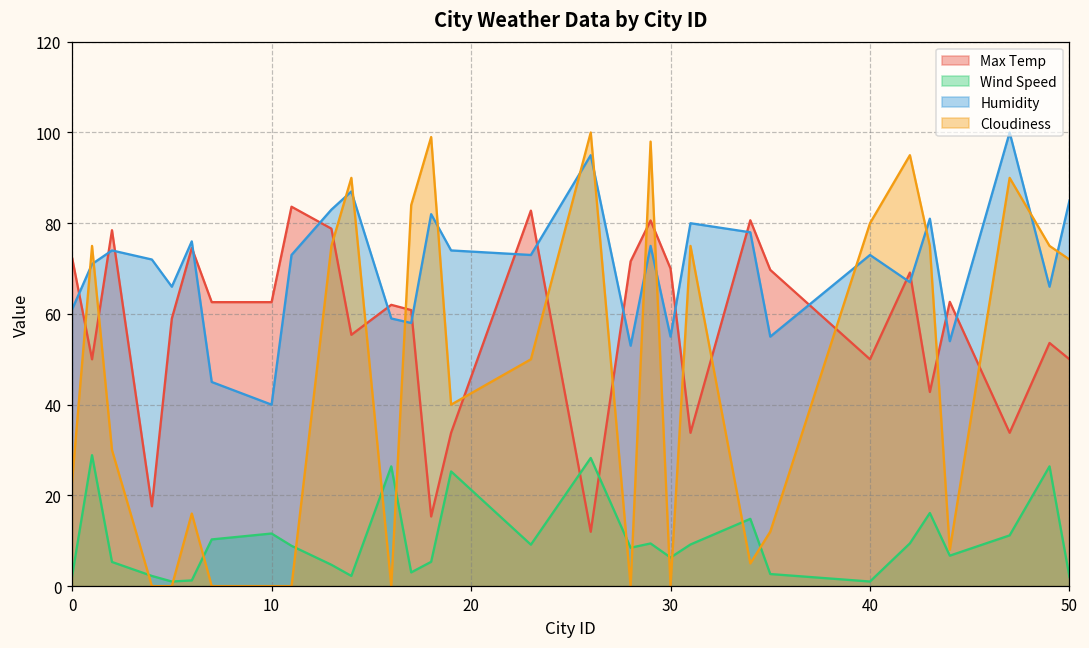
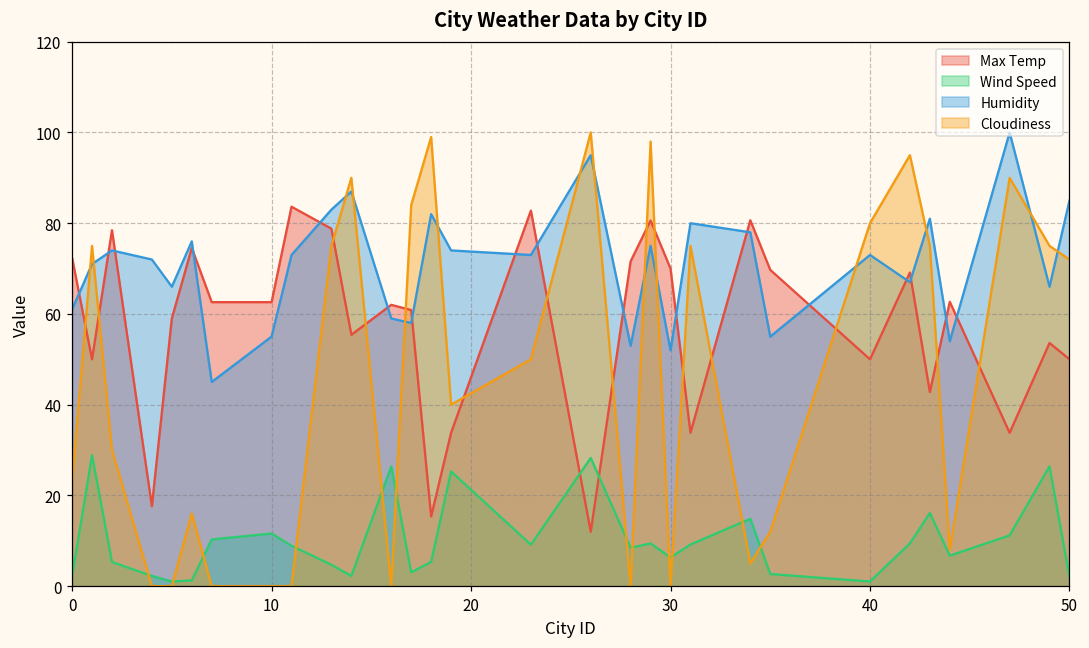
  {
    "Wind Speed": {
      "0": 2,
      "10": 12,
      "30": 6,
      "40": 1,
      "50": 2
    },
    "Humidity": {
      "0": 61,
-     "10": 40,
-     "30": 55,
+     "10": 55,
+     "30": 52,
      "40": 73,
      "50": 85
    }
  }
